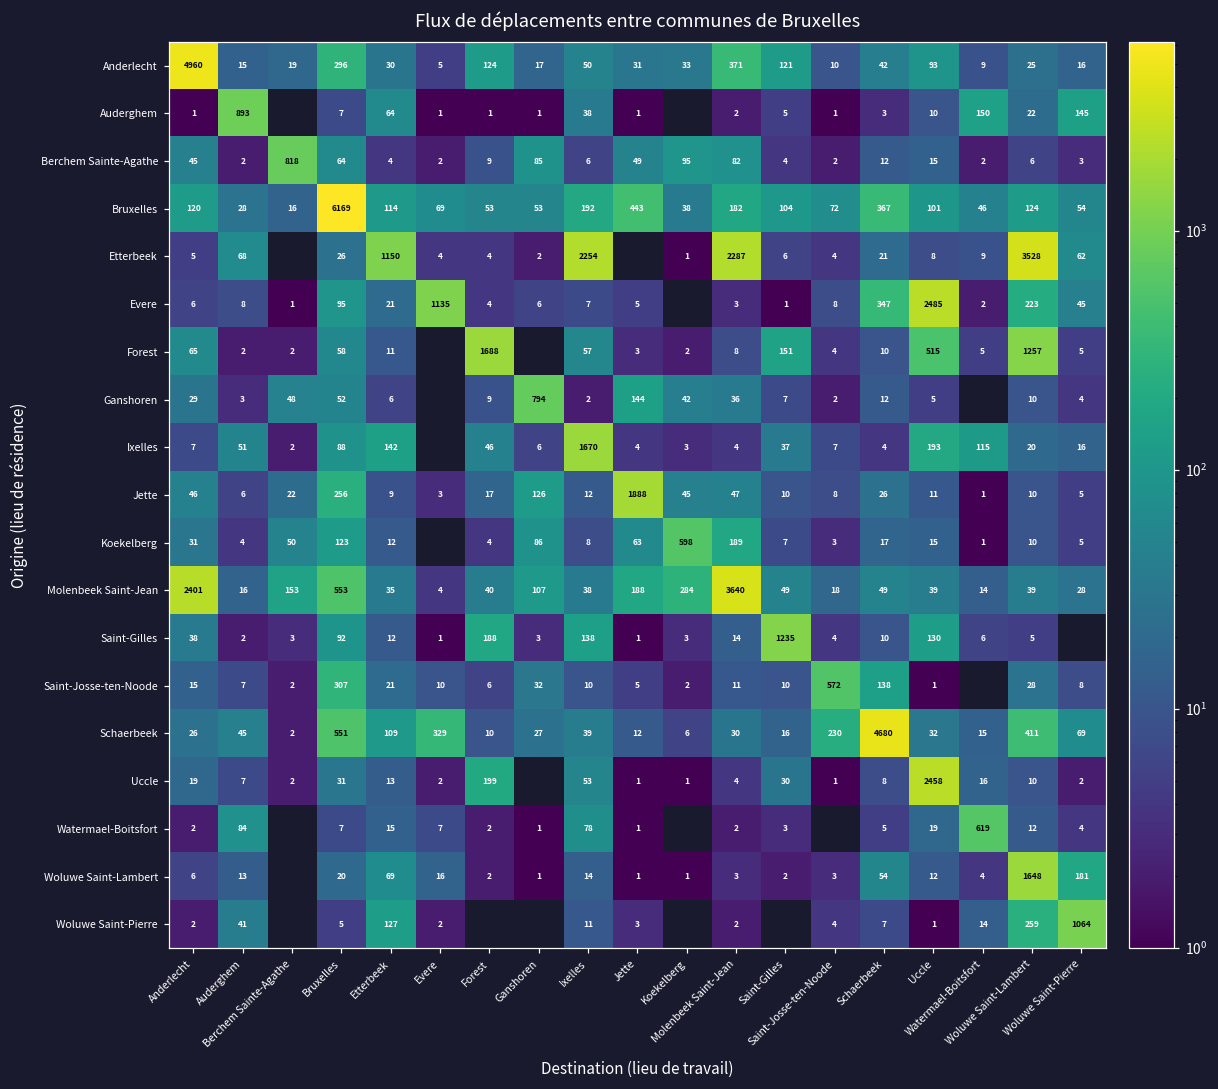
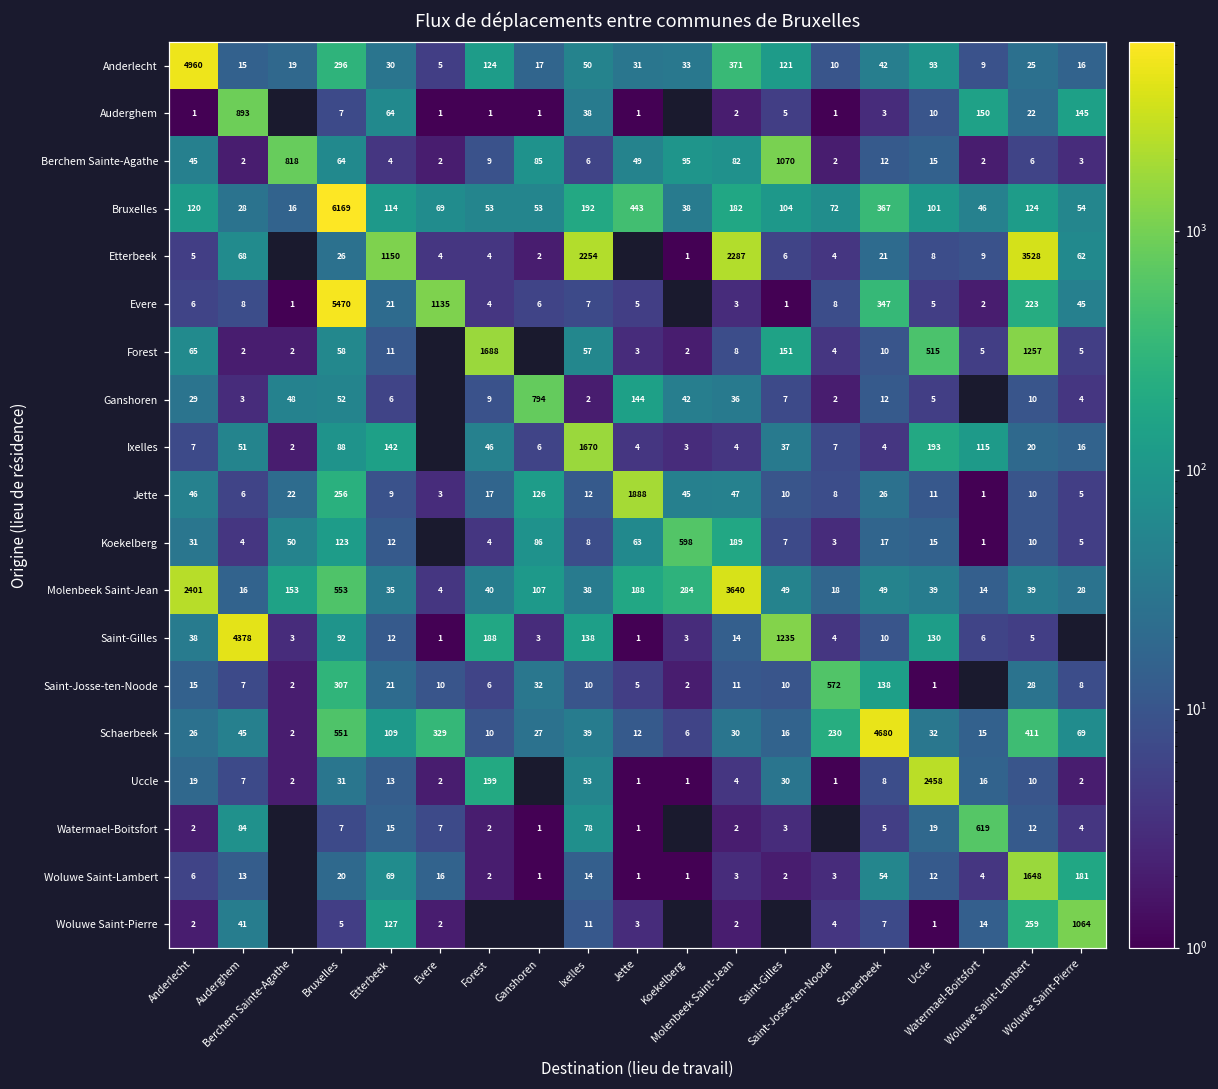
  {
    "Berchem Sainte-Agathe": {
      "Anderlecht": 45,
      "Auderghem": 2,
      "Berchem Sainte-Agathe": 818,
      "Bruxelles": 64,
      "Etterbeek": 4,
      "Evere": 2,
      "Forest": 9,
      "Ganshoren": 85,
      "Ixelles": 6,
      "Jette": 49,
      "Koekelberg": 95,
      "Molenbeek Saint-Jean": 82,
-     "Saint-Gilles": 4,
+     "Saint-Gilles": 1070,
      "Saint-Josse-ten-Noode": 2,
      "Schaerbeek": 12,
      "Uccle": 15,
      "Watermael-Boitsfort": 2,
      "Woluwe Saint-Lambert": 6,
      "Woluwe Saint-Pierre": 3
    },
    "Evere": {
      "Anderlecht": 6,
      "Auderghem": 8,
      "Berchem Sainte-Agathe": 1,
-     "Bruxelles": 95,
+     "Bruxelles": 5470,
      "Etterbeek": 21,
      "Evere": 1135,
      "Forest": 4,
      "Ganshoren": 6,
      "Ixelles": 7,
      "Jette": 5,
      "Molenbeek Saint-Jean": 3,
      "Saint-Gilles": 1,
      "Saint-Josse-ten-Noode": 8,
      "Schaerbeek": 347,
-     "Uccle": 2485,
+     "Uccle": 5,
      "Watermael-Boitsfort": 2,
      "Woluwe Saint-Lambert": 223,
      "Woluwe Saint-Pierre": 45
    },
    "Saint-Gilles": {
      "Anderlecht": 38,
-     "Auderghem": 2,
+     "Auderghem": 4378,
      "Berchem Sainte-Agathe": 3,
      "Bruxelles": 92,
      "Etterbeek": 12,
      "Evere": 1,
      "Forest": 188,
      "Ganshoren": 3,
      "Ixelles": 138,
      "Jette": 1,
      "Koekelberg": 3,
      "Molenbeek Saint-Jean": 14,
      "Saint-Gilles": 1235,
      "Saint-Josse-ten-Noode": 4,
      "Schaerbeek": 10,
      "Uccle": 130,
      "Watermael-Boitsfort": 6,
      "Woluwe Saint-Lambert": 5
    }
  }
